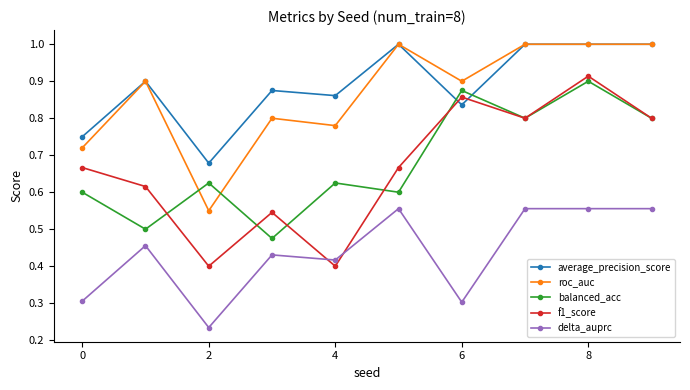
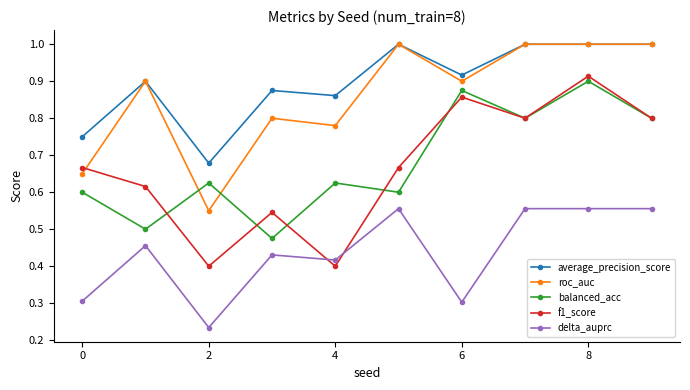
  {
    "average_precision_score": {
      "0": 0.75,
      "2": 0.68,
      "4": 0.86,
-     "6": 0.84
+     "6": 0.92
    },
    "roc_auc": {
-     "0": 0.72,
+     "0": 0.65,
      "2": 0.55,
      "4": 0.78,
      "6": 0.90
    },
    "balanced_acc": {
      "0": 0.60,
      "2": 0.63,
      "4": 0.63,
      "6": 0.88,
      "8": 0.90
    },
    "f1_score": {
      "0": 0.67,
      "2": 0.40,
      "4": 0.40,
      "6": 0.86,
      "8": 0.91
    },
    "delta_auprc": {
      "0": 0.31,
      "2": 0.23,
      "4": 0.42,
      "6": 0.30,
      "8": 0.56
    }
  }
